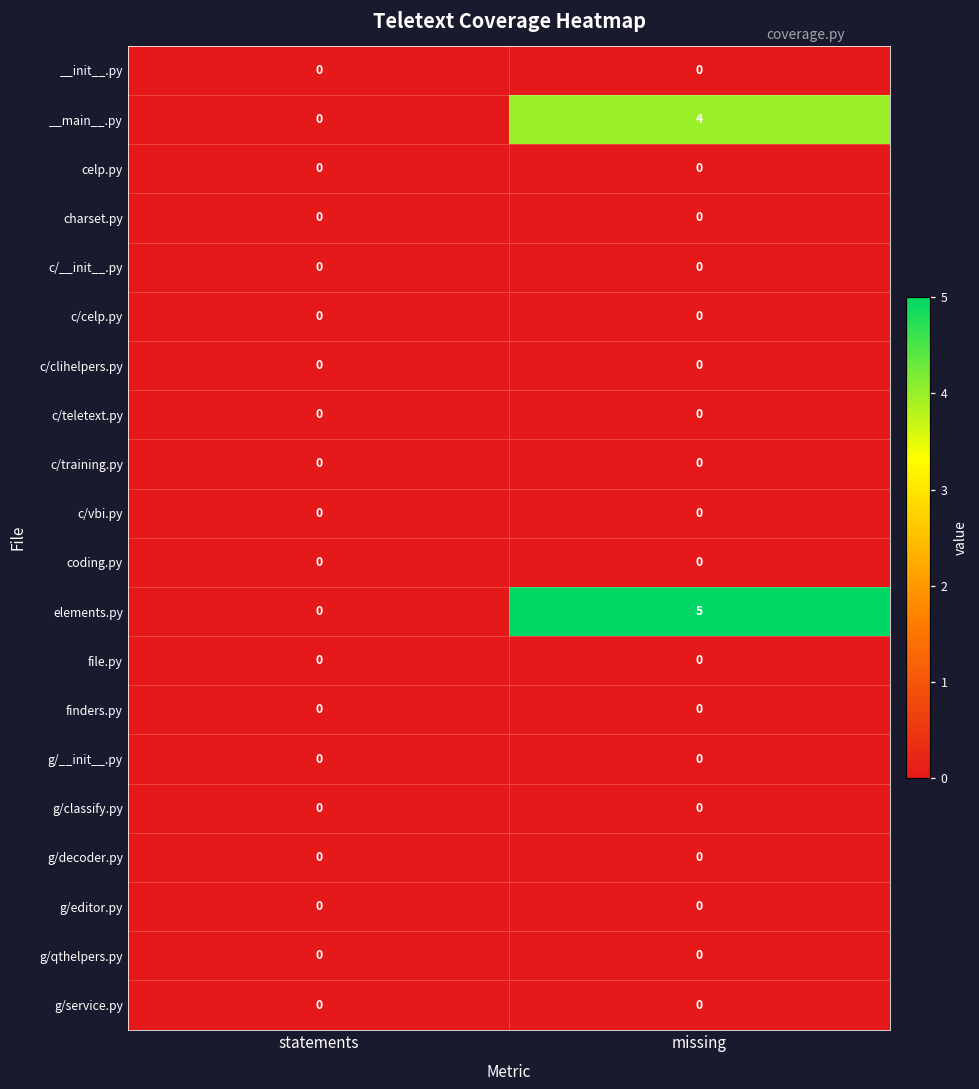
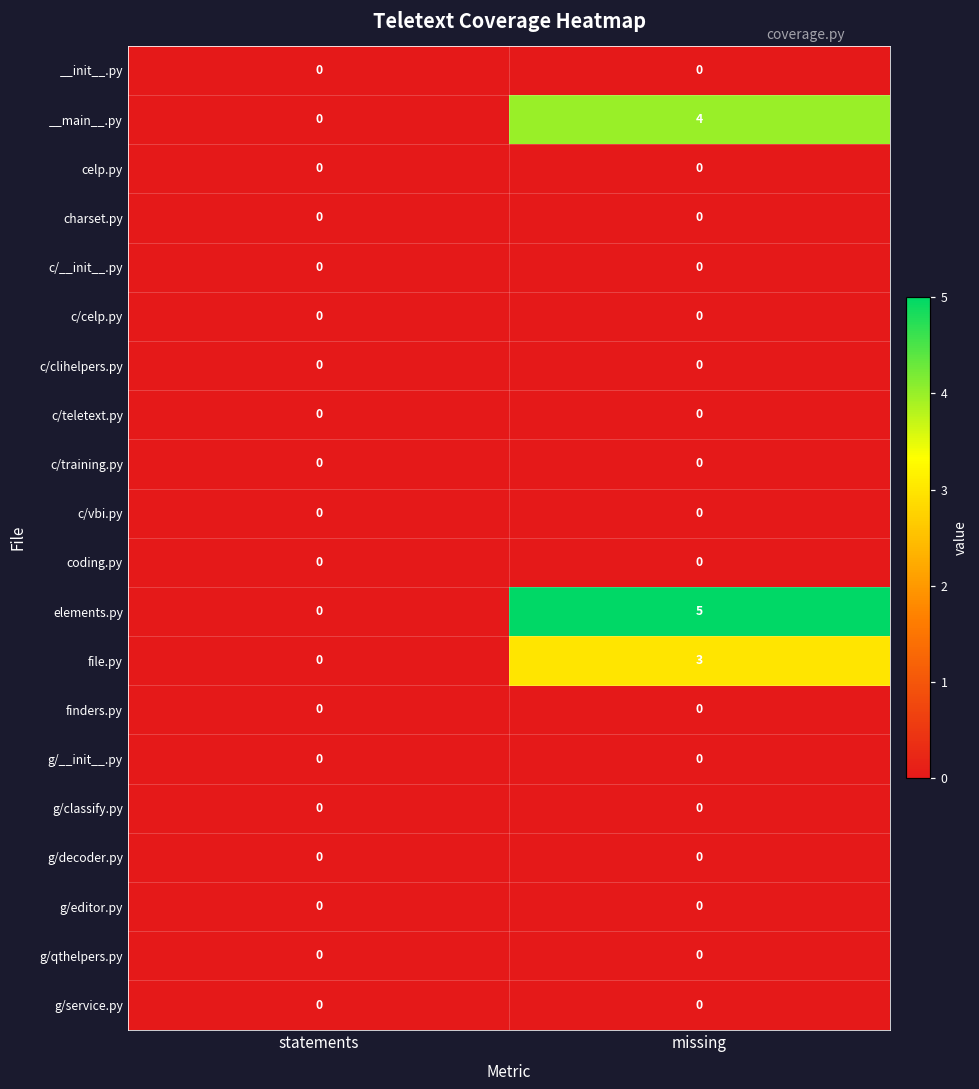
  {
    "__init__.py": {
      "statements": 0,
      "missing": 0
    },
    "__main__.py": {
      "statements": 0,
      "missing": 4
    },
    "celp.py": {
      "statements": 0,
      "missing": 0
    },
    "charset.py": {
      "statements": 0,
      "missing": 0
    },
    "c/__init__.py": {
      "statements": 0,
      "missing": 0
    },
    "c/celp.py": {
      "statements": 0,
      "missing": 0
    },
    "c/clihelpers.py": {
      "statements": 0,
      "missing": 0
    },
    "c/teletext.py": {
      "statements": 0,
      "missing": 0
    },
    "c/training.py": {
      "statements": 0,
      "missing": 0
    },
    "c/vbi.py": {
      "statements": 0,
      "missing": 0
    },
    "coding.py": {
      "statements": 0,
      "missing": 0
    },
    "elements.py": {
      "statements": 0,
      "missing": 5
    },
    "file.py": {
      "statements": 0,
-     "missing": 0
+     "missing": 3
    },
    "finders.py": {
      "statements": 0,
      "missing": 0
    },
    "g/__init__.py": {
      "statements": 0,
      "missing": 0
    },
    "g/classify.py": {
      "statements": 0,
      "missing": 0
    },
    "g/decoder.py": {
      "statements": 0,
      "missing": 0
    },
    "g/editor.py": {
      "statements": 0,
      "missing": 0
    },
    "g/qthelpers.py": {
      "statements": 0,
      "missing": 0
    },
    "g/service.py": {
      "statements": 0,
      "missing": 0
    }
  }
